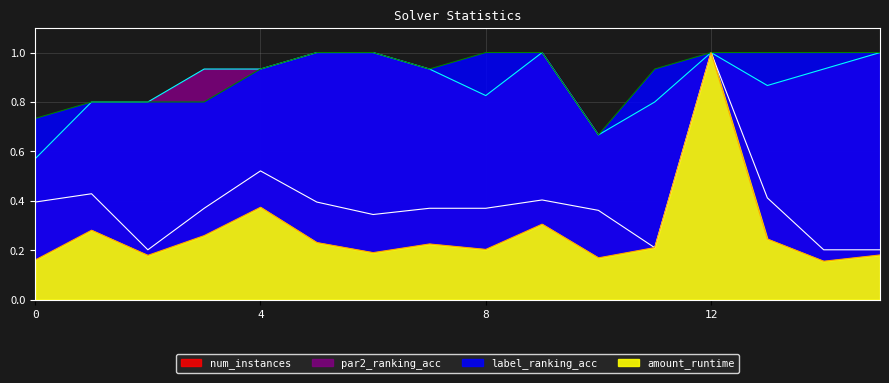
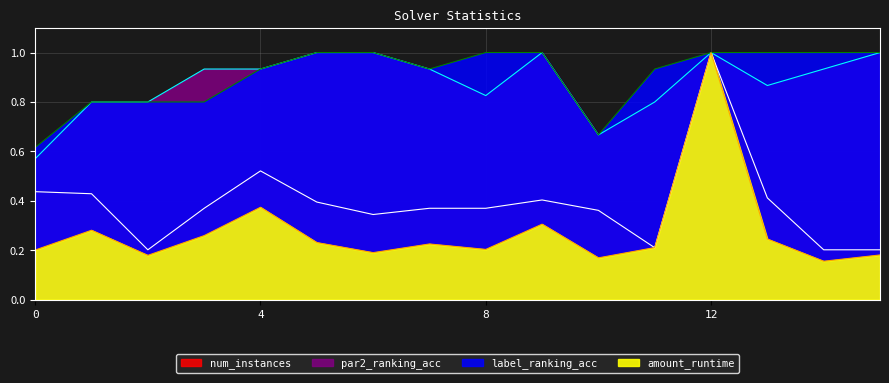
  {
    "num_instances": {
-     "0": 0.39,
+     "0": 0.44,
      "4": 0.52,
      "8": 0.37
    },
    "par2_ranking_acc": {
      "0": 0.57,
      "8": 0.83
    },
    "label_ranking_acc": {
-     "0": 0.73,
+     "0": 0.62,
      "8": 1.00
    },
    "amount_runtime": {
-     "0": 0.16,
+     "0": 0.20,
      "4": 0.37,
      "8": 0.20
    }
  }
